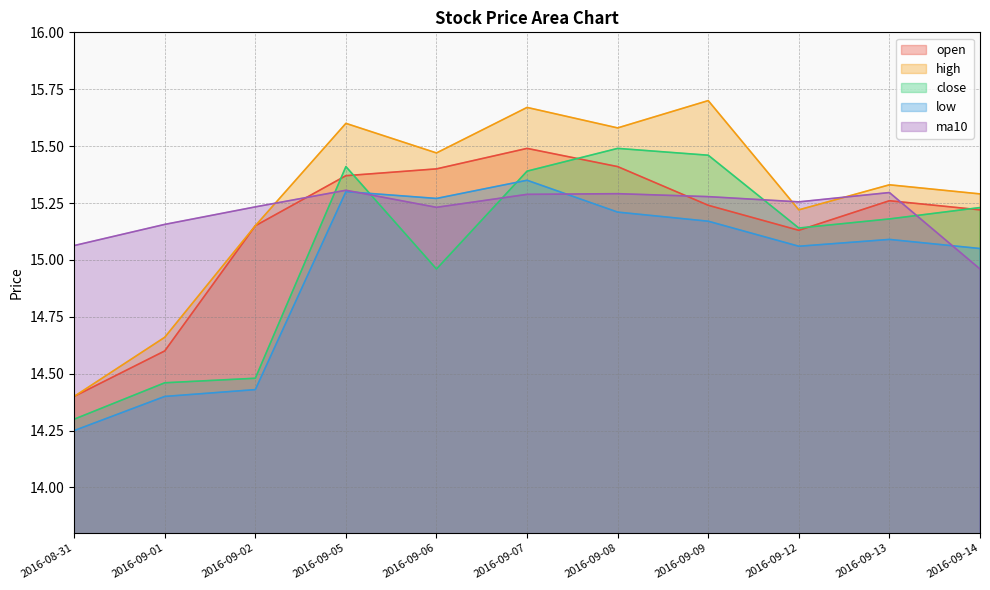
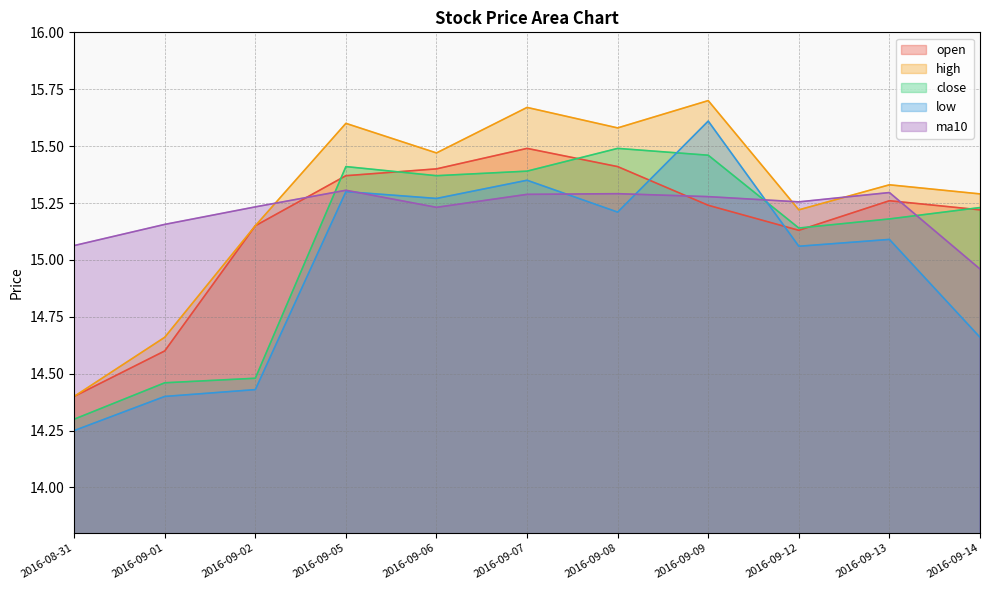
  {
    "close": {
      "2016-08-31": 14.30,
      "2016-09-01": 14.46,
      "2016-09-02": 14.48,
      "2016-09-05": 15.41,
-     "2016-09-06": 14.96,
+     "2016-09-06": 15.37,
      "2016-09-07": 15.39,
      "2016-09-08": 15.49,
      "2016-09-09": 15.46,
      "2016-09-13": 15.18
    },
    "low": {
      "2016-08-31": 14.25,
      "2016-09-01": 14.40,
      "2016-09-02": 14.43,
      "2016-09-06": 15.27,
      "2016-09-07": 15.35,
      "2016-09-08": 15.21,
-     "2016-09-09": 15.17,
+     "2016-09-09": 15.61,
      "2016-09-12": 15.06,
      "2016-09-13": 15.09,
-     "2016-09-14": 15.05
+     "2016-09-14": 14.66
    },
    "ma10": {
      "2016-08-31": 15.06,
      "2016-09-01": 15.16,
      "2016-09-02": 15.23,
      "2016-09-06": 15.23,
      "2016-09-07": 15.29,
      "2016-09-08": 15.29,
      "2016-09-09": 15.28,
      "2016-09-12": 15.26,
      "2016-09-13": 15.30,
      "2016-09-14": 14.96
    }
  }
